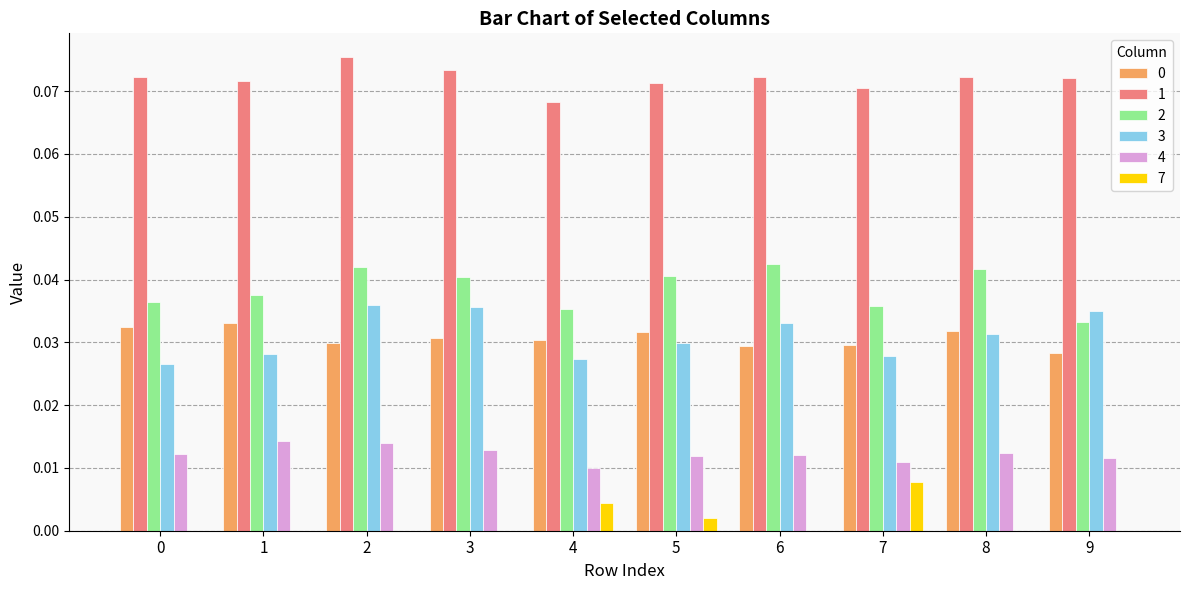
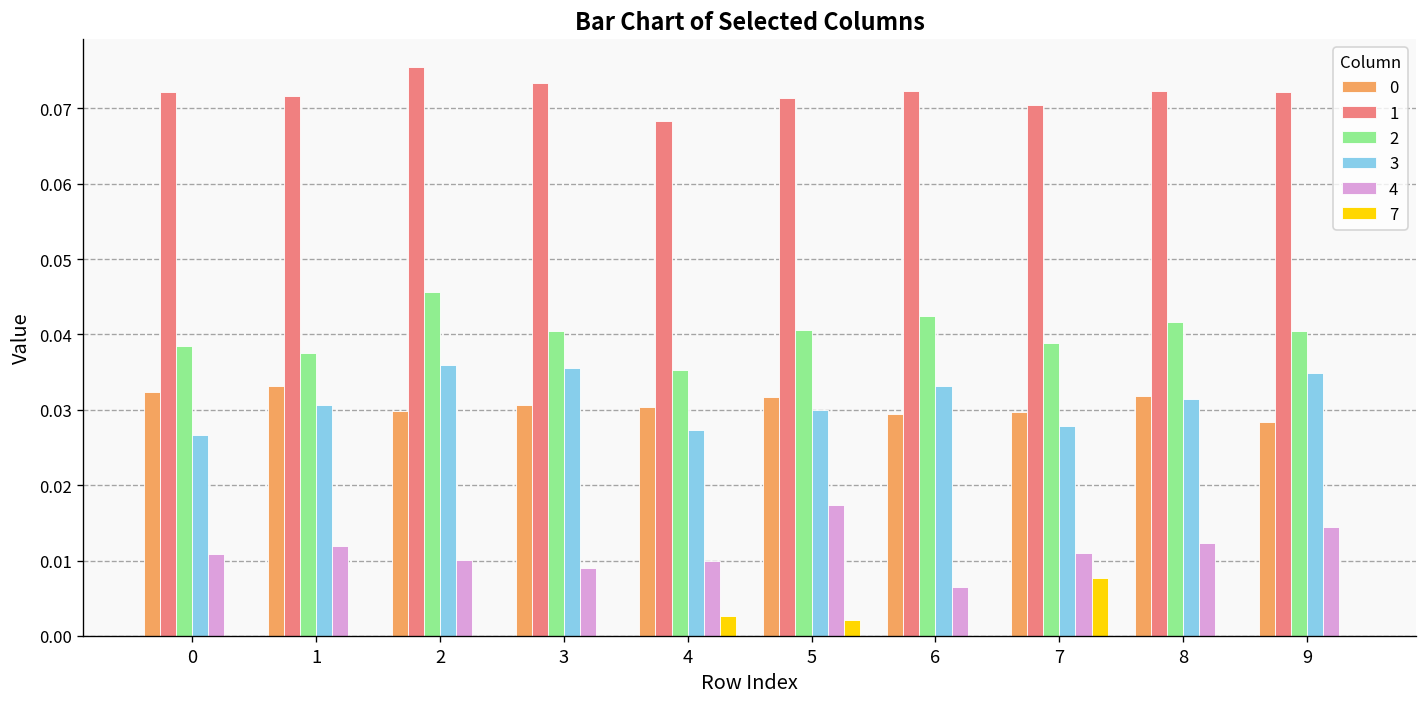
  {
    "2": {
-     "0": 0.036,
+     "0": 0.038,
      "1": 0.038,
-     "2": 0.042,
+     "2": 0.046,
      "3": 0.040,
      "4": 0.035,
      "5": 0.041,
      "6": 0.042,
-     "7": 0.036,
+     "7": 0.039,
      "8": 0.042,
-     "9": 0.033
+     "9": 0.040
    },
    "3": {
      "0": 0.027,
-     "1": 0.028,
+     "1": 0.031,
      "2": 0.036,
      "3": 0.036,
      "4": 0.027,
      "5": 0.030,
      "6": 0.033,
      "7": 0.028,
      "8": 0.031,
      "9": 0.035
    },
    "4": {
-     "0": 0.012,
-     "1": 0.014,
-     "2": 0.014,
-     "3": 0.013,
+     "0": 0.011,
+     "1": 0.012,
+     "2": 0.010,
+     "3": 0.009,
      "4": 0.010,
-     "5": 0.012,
-     "6": 0.012,
+     "5": 0.017,
+     "6": 0.007,
      "7": 0.011,
      "8": 0.012,
-     "9": 0.012
+     "9": 0.014
    },
    "7": {
      "0": 0.000,
      "1": 0.000,
      "2": 0.000,
      "3": 0.000,
-     "4": 0.004,
+     "4": 0.003,
      "5": 0.002,
      "6": 0.000,
      "7": 0.008,
      "8": 0.000,
      "9": 0.000
    }
  }
